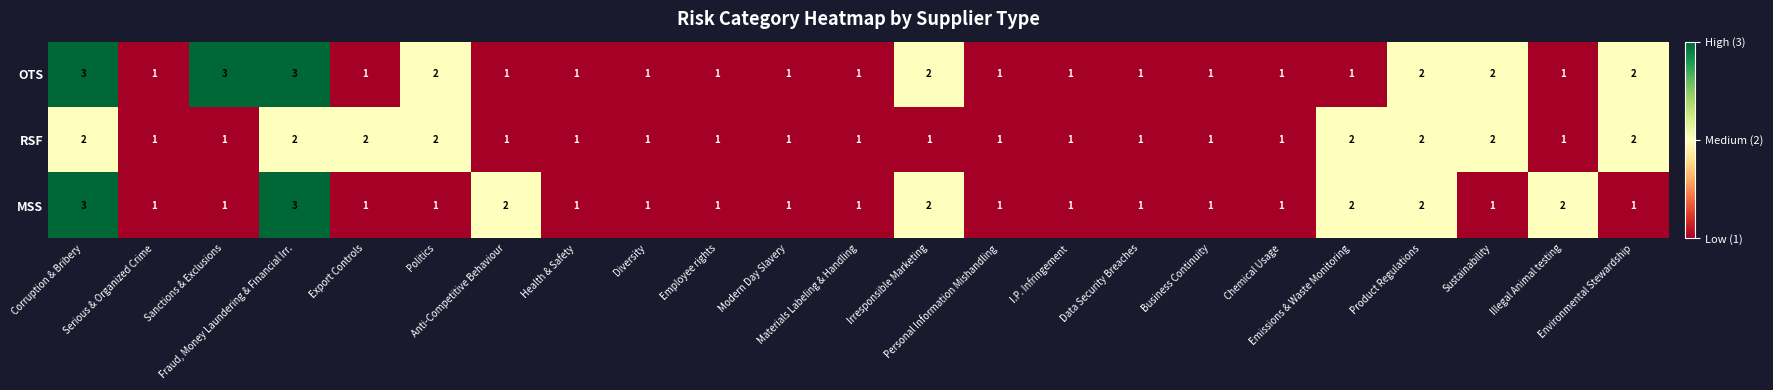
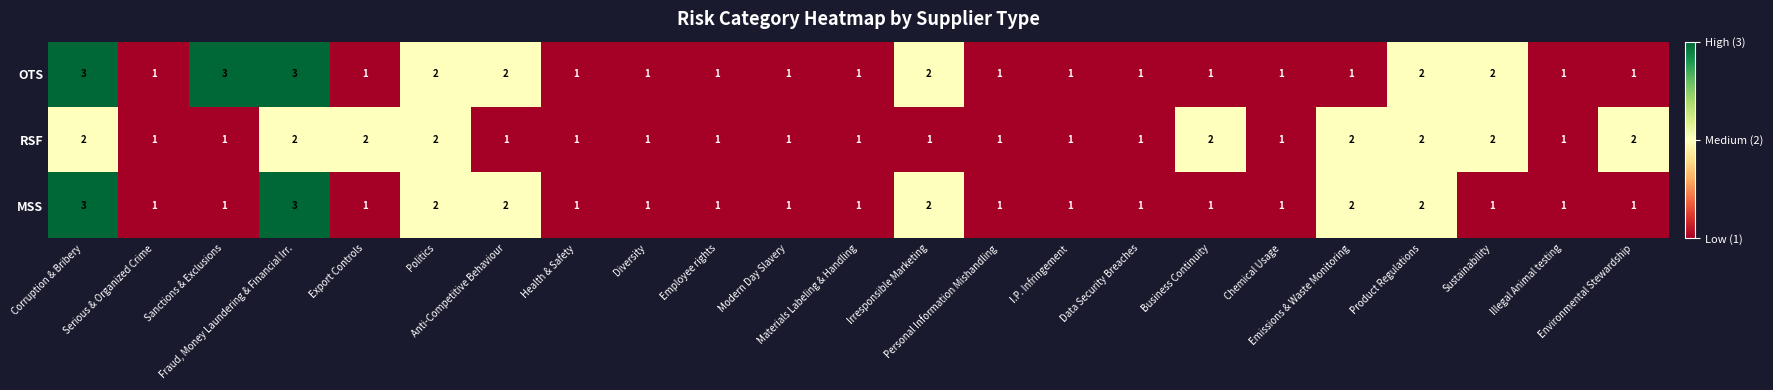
  {
    "OTS": {
      "Corruption & Bribery": 3,
      "Serious & Organized Crime": 1,
      "Sanctions & Exclusions": 3,
      "Fraud, Money Laundering & Financial Irr.": 3,
      "Export Controls": 1,
      "Politics": 2,
-     "Anti-Competitive Behaviour": 1,
+     "Anti-Competitive Behaviour": 2,
      "Health & Safety": 1,
      "Diversity": 1,
      "Employee rights": 1,
      "Modern Day Slavery": 1,
      "Materials Labeling & Handling": 1,
      "Irresponsible Marketing": 2,
      "Personal Information Mishandling": 1,
      "I.P. Infringement": 1,
      "Data Security Breaches": 1,
      "Business Continuity": 1,
      "Chemical Usage": 1,
      "Emissions & Waste Monitoring": 1,
      "Product Regulations": 2,
      "Sustainability": 2,
      "Illegal Animal testing": 1,
-     "Environmental Stewardship": 2
+     "Environmental Stewardship": 1
    },
    "RSF": {
      "Corruption & Bribery": 2,
      "Serious & Organized Crime": 1,
      "Sanctions & Exclusions": 1,
      "Fraud, Money Laundering & Financial Irr.": 2,
      "Export Controls": 2,
      "Politics": 2,
      "Anti-Competitive Behaviour": 1,
      "Health & Safety": 1,
      "Diversity": 1,
      "Employee rights": 1,
      "Modern Day Slavery": 1,
      "Materials Labeling & Handling": 1,
      "Irresponsible Marketing": 1,
      "Personal Information Mishandling": 1,
      "I.P. Infringement": 1,
      "Data Security Breaches": 1,
-     "Business Continuity": 1,
+     "Business Continuity": 2,
      "Chemical Usage": 1,
      "Emissions & Waste Monitoring": 2,
      "Product Regulations": 2,
      "Sustainability": 2,
      "Illegal Animal testing": 1,
      "Environmental Stewardship": 2
    },
    "MSS": {
      "Corruption & Bribery": 3,
      "Serious & Organized Crime": 1,
      "Sanctions & Exclusions": 1,
      "Fraud, Money Laundering & Financial Irr.": 3,
      "Export Controls": 1,
-     "Politics": 1,
+     "Politics": 2,
      "Anti-Competitive Behaviour": 2,
      "Health & Safety": 1,
      "Diversity": 1,
      "Employee rights": 1,
      "Modern Day Slavery": 1,
      "Materials Labeling & Handling": 1,
      "Irresponsible Marketing": 2,
      "Personal Information Mishandling": 1,
      "I.P. Infringement": 1,
      "Data Security Breaches": 1,
      "Business Continuity": 1,
      "Chemical Usage": 1,
      "Emissions & Waste Monitoring": 2,
      "Product Regulations": 2,
      "Sustainability": 1,
-     "Illegal Animal testing": 2,
+     "Illegal Animal testing": 1,
      "Environmental Stewardship": 1
    }
  }
